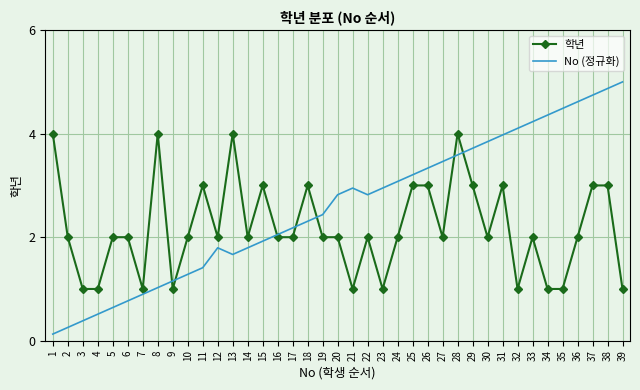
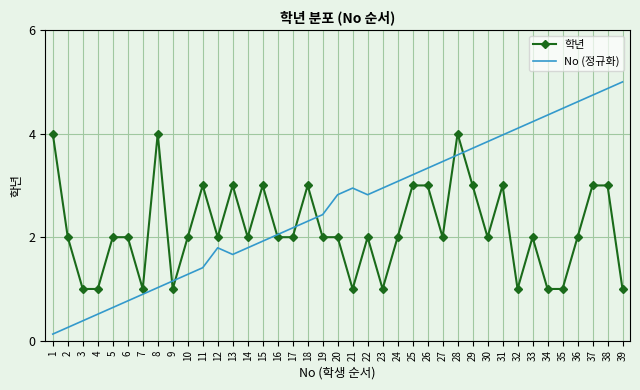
  {
    "학년": {
      "1": 4,
      "2": 2,
      "3": 1,
      "4": 1,
      "5": 2,
      "6": 2,
      "7": 1,
      "8": 4,
      "9": 1,
      "10": 2,
      "11": 3,
      "12": 2,
-     "13": 4,
+     "13": 3,
      "14": 2,
      "15": 3,
      "16": 2,
      "17": 2,
      "18": 3,
      "19": 2,
      "20": 2,
      "21": 1,
      "22": 2,
      "23": 1,
      "24": 2,
      "25": 3,
      "26": 3,
      "27": 2,
      "28": 4,
      "29": 3,
      "30": 2,
      "31": 3,
      "32": 1,
      "33": 2,
      "34": 1,
      "35": 1,
      "36": 2,
      "37": 3,
      "38": 3,
      "39": 1
    },
    "No (정규화)": {
      "1": 0.1,
      "2": 0.3,
      "3": 0.4,
      "4": 0.5,
      "5": 0.6,
      "6": 0.8,
      "7": 0.9,
      "8": 1,
      "9": 1.2,
      "10": 1.3,
      "11": 1.4,
      "12": 1.8,
      "13": 1.7,
      "14": 1.8,
      "15": 1.9,
      "16": 2.1,
      "17": 2.2,
      "18": 2.3,
      "19": 2.4,
      "20": 2.8,
      "21": 2.9,
      "22": 2.8,
      "23": 2.9,
      "24": 3.1,
      "25": 3.2,
      "26": 3.3,
      "27": 3.5,
      "28": 3.6,
      "29": 3.7,
      "30": 3.8,
      "31": 4,
      "32": 4.1,
      "33": 4.2,
      "34": 4.4,
      "35": 4.5,
      "36": 4.6,
      "37": 4.7,
      "38": 4.9,
      "39": 5
    }
  }
